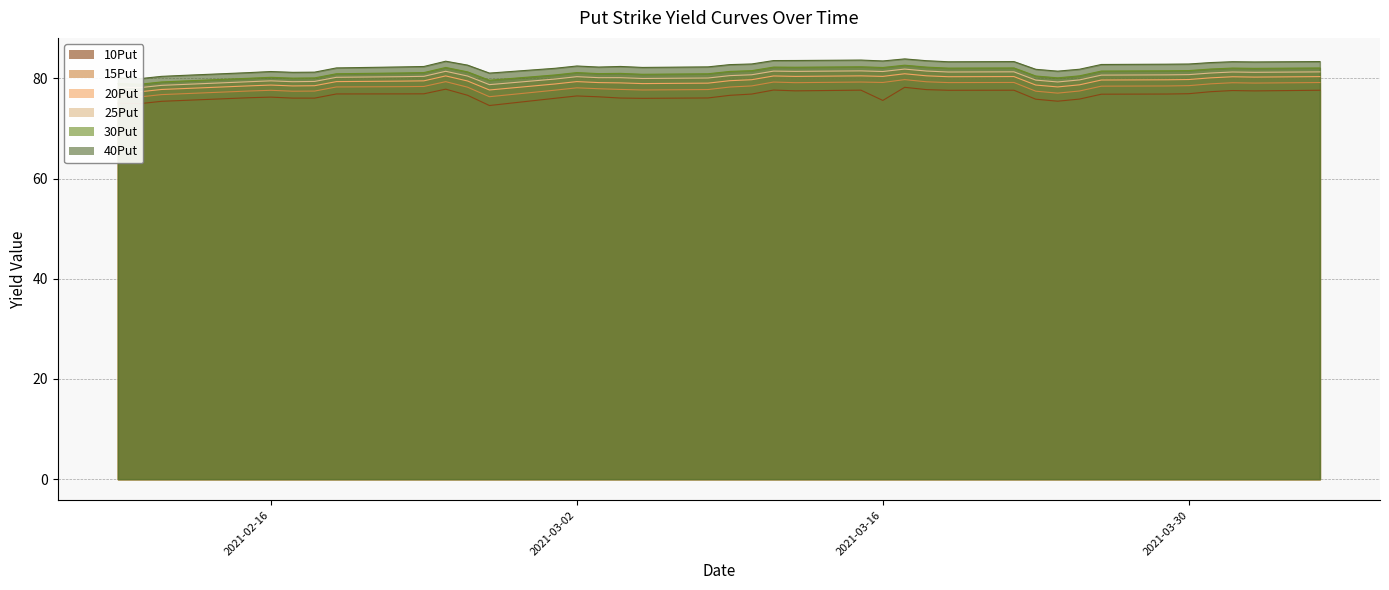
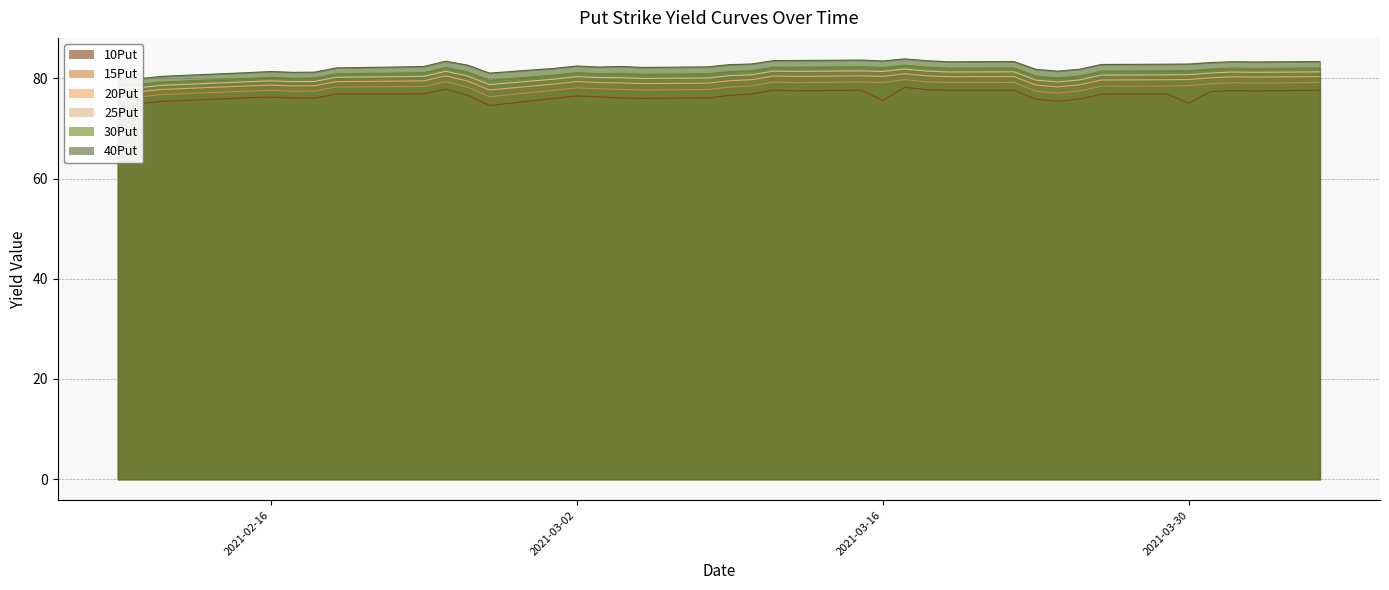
  {
    "10Put": {
      "2021-02-16": 76,
      "2021-03-02": 76,
      "2021-03-16": 76,
-     "2021-03-30": 77
+     "2021-03-30": 75
    }
  }
